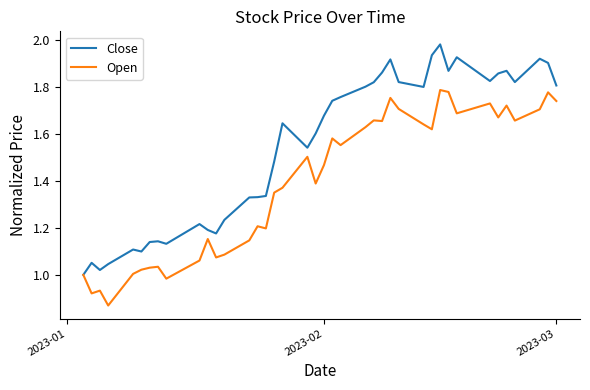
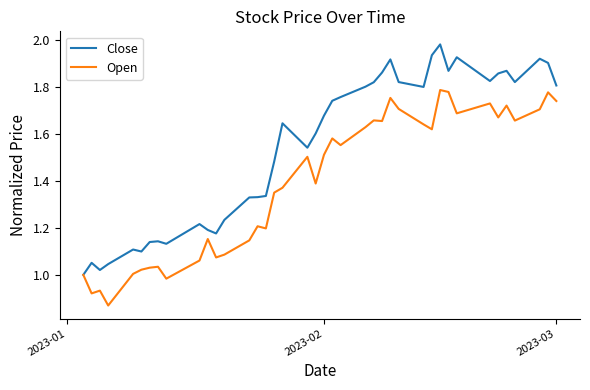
  {
    "Close": {
      "2023-02": 1.68,
      "2023-03": 1.81
    },
    "Open": {
-     "2023-02": 1.47,
+     "2023-02": 1.51,
      "2023-03": 1.74
    }
  }
